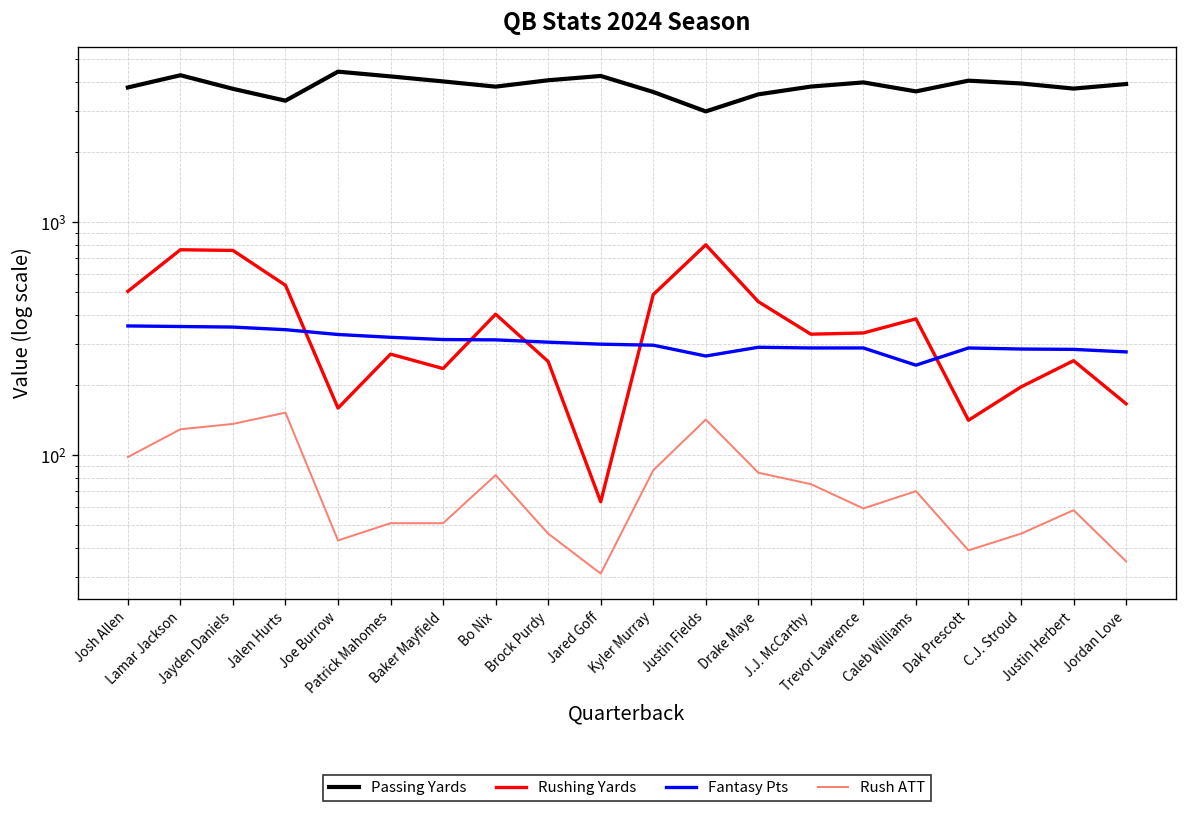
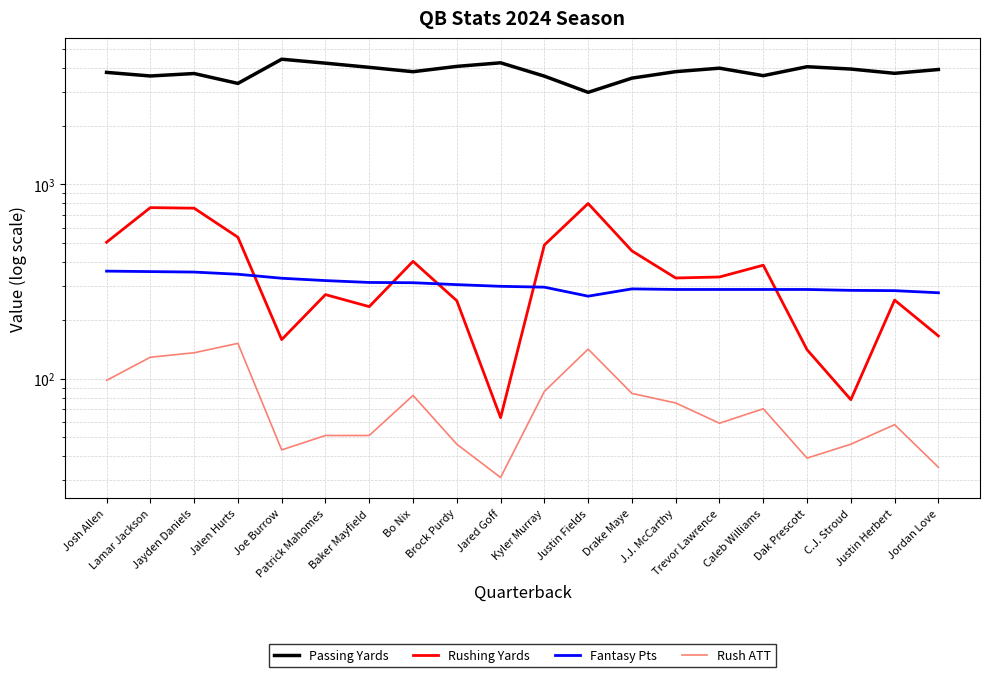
  {
    "Passing Yards": {
      "Josh Allen": 3800,
-     "Lamar Jackson": 4300,
+     "Lamar Jackson": 3600,
      "Jayden Daniels": 3700,
      "Jalen Hurts": 3300,
      "Joe Burrow": 4400,
      "Patrick Mahomes": 4200,
      "Baker Mayfield": 4000,
      "Bo Nix": 3800,
      "Brock Purdy": 4100,
      "Jared Goff": 4200,
      "Kyler Murray": 3600,
      "Justin Fields": 3000,
      "Drake Maye": 3500,
      "J.J. McCarthy": 3800,
      "Trevor Lawrence": 4000,
      "Caleb Williams": 3600,
      "Dak Prescott": 4000,
      "C.J. Stroud": 3900,
      "Justin Herbert": 3700,
      "Jordan Love": 3900
    },
    "Rushing Yards": {
      "Josh Allen": 500,
      "Lamar Jackson": 760,
      "Jayden Daniels": 760,
      "Jalen Hurts": 540,
      "Joe Burrow": 160,
      "Patrick Mahomes": 270,
      "Baker Mayfield": 240,
      "Bo Nix": 400,
      "Brock Purdy": 250,
      "Jared Goff": 63,
      "Kyler Murray": 490,
      "Justin Fields": 800,
      "Drake Maye": 460,
      "J.J. McCarthy": 330,
      "Trevor Lawrence": 330,
      "Caleb Williams": 380,
      "Dak Prescott": 140,
-     "C.J. Stroud": 200,
+     "C.J. Stroud": 78,
      "Justin Herbert": 250,
      "Jordan Love": 170
    },
    "Fantasy Pts": {
      "Josh Allen": 360,
      "Lamar Jackson": 360,
      "Jayden Daniels": 350,
      "Jalen Hurts": 350,
      "Joe Burrow": 330,
      "Patrick Mahomes": 320,
      "Baker Mayfield": 310,
      "Bo Nix": 310,
      "Brock Purdy": 310,
      "Jared Goff": 300,
      "Kyler Murray": 300,
      "Justin Fields": 270,
      "Drake Maye": 290,
      "J.J. McCarthy": 290,
      "Trevor Lawrence": 290,
-     "Caleb Williams": 240,
+     "Caleb Williams": 290,
      "Dak Prescott": 290,
      "C.J. Stroud": 290,
      "Justin Herbert": 280,
      "Jordan Love": 280
    },
    "Rush ATT": {
      "Josh Allen": 100,
      "Lamar Jackson": 130,
      "Jayden Daniels": 140,
      "Jalen Hurts": 150,
      "Joe Burrow": 43,
      "Patrick Mahomes": 51,
      "Baker Mayfield": 51,
      "Bo Nix": 82,
      "Brock Purdy": 46,
      "Jared Goff": 31,
      "Kyler Murray": 90,
      "Justin Fields": 140,
      "Drake Maye": 84,
      "J.J. McCarthy": 75,
      "Trevor Lawrence": 59,
      "Caleb Williams": 70,
      "Dak Prescott": 39,
      "C.J. Stroud": 46,
      "Justin Herbert": 58,
      "Jordan Love": 35
    }
  }
